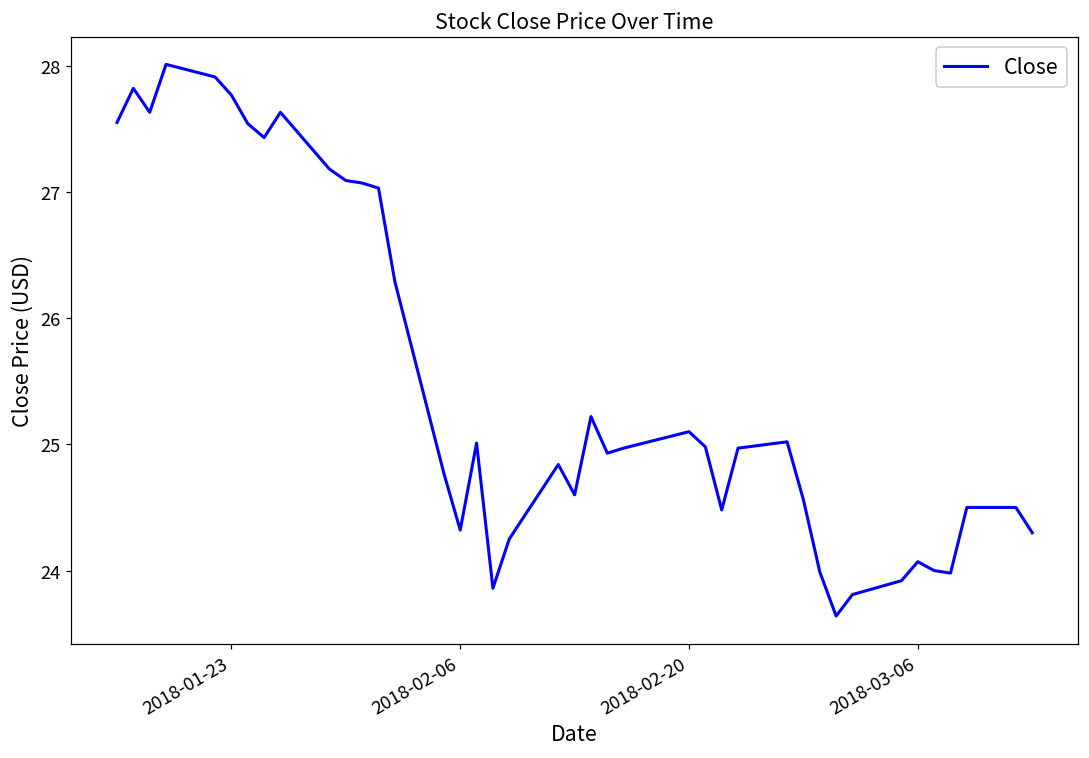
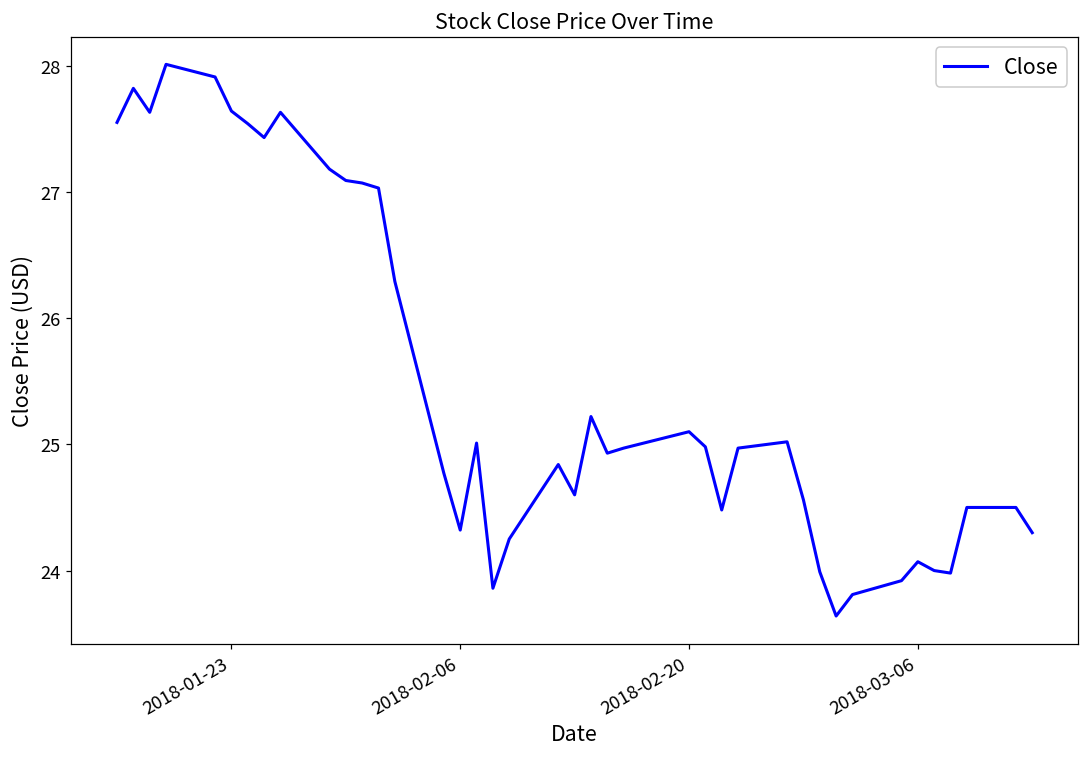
  {
-   "2018-01-23": 27.77,
+   "2018-01-23": 27.64,
    "2018-02-06": 24.32,
    "2018-02-20": 25.10,
    "2018-03-06": 24.07
  }
